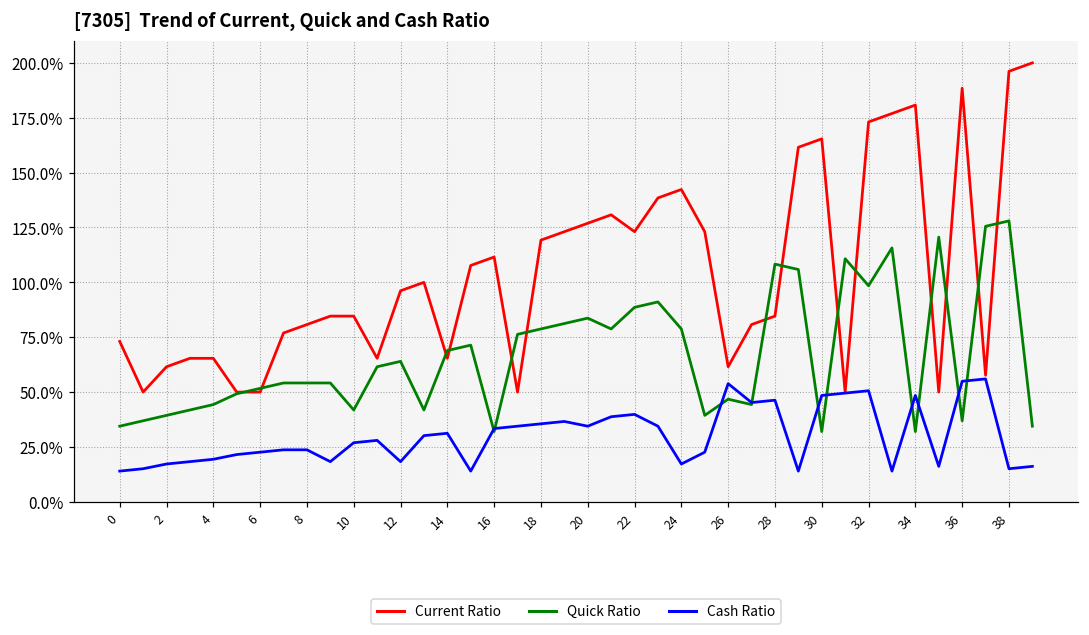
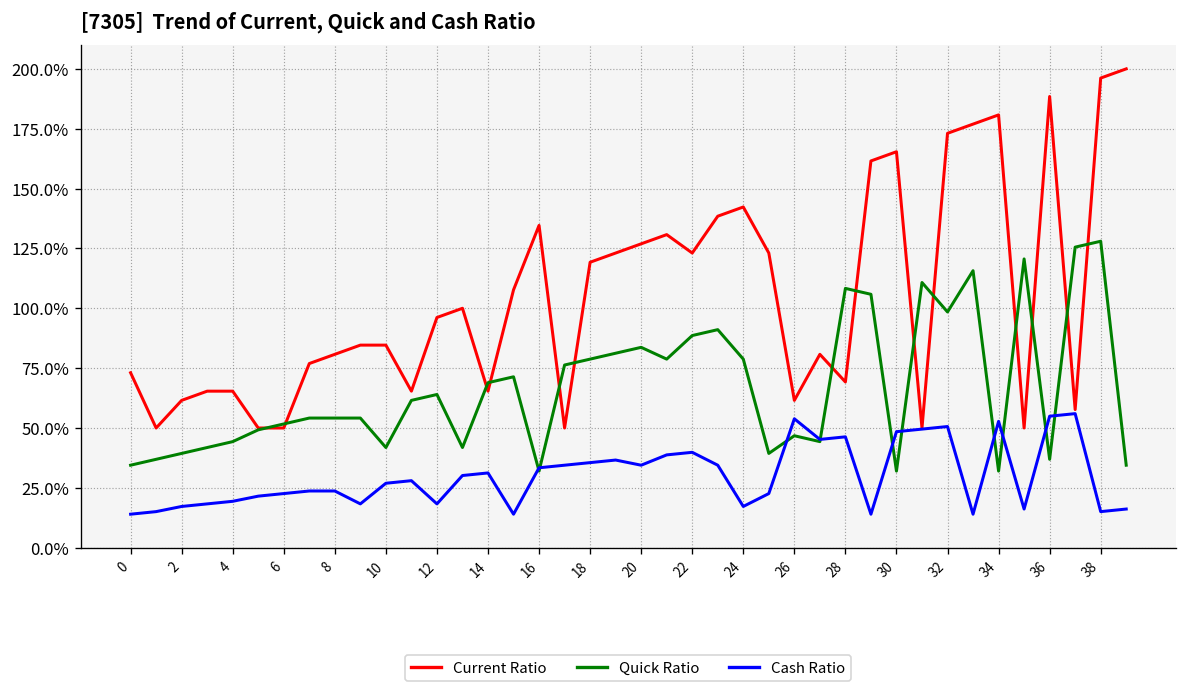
  {
    "Current Ratio": {
      "0": "73%",
      "2": "62%",
      "4": "65%",
      "6": "50%",
      "8": "81%",
      "10": "85%",
      "12": "96%",
      "14": "65%",
-     "16": "112%",
+     "16": "135%",
      "18": "119%",
      "20": "127%",
      "22": "123%",
      "24": "142%",
      "26": "62%",
-     "28": "85%",
+     "28": "69%",
      "30": "165%",
      "32": "173%",
      "34": "181%",
      "36": "188%",
      "38": "196%"
    },
    "Quick Ratio": {
      "0": "34%",
      "2": "39%",
      "4": "44%",
      "6": "52%",
      "8": "54%",
      "10": "42%",
      "12": "64%",
      "14": "69%",
      "16": "32%",
      "18": "79%",
      "20": "84%",
      "22": "89%",
      "24": "79%",
      "26": "47%",
      "28": "108%",
      "30": "32%",
      "32": "98%",
      "34": "32%",
      "36": "37%",
      "38": "128%"
    },
    "Cash Ratio": {
      "0": "14%",
      "2": "17%",
      "4": "19%",
      "6": "23%",
      "8": "24%",
      "10": "27%",
      "12": "18%",
      "14": "31%",
      "16": "33%",
      "18": "36%",
      "20": "34%",
      "22": "40%",
      "24": "17%",
      "26": "54%",
      "28": "46%",
      "30": "48%",
      "32": "51%",
-     "34": "48%",
+     "34": "53%",
      "36": "55%",
      "38": "15%"
    }
  }
